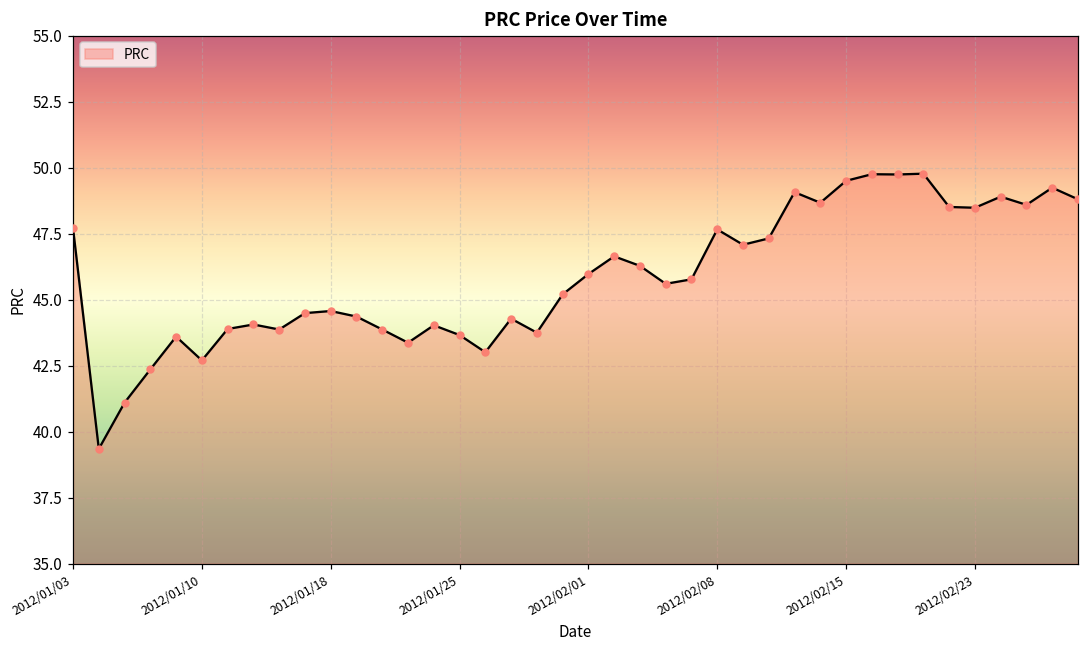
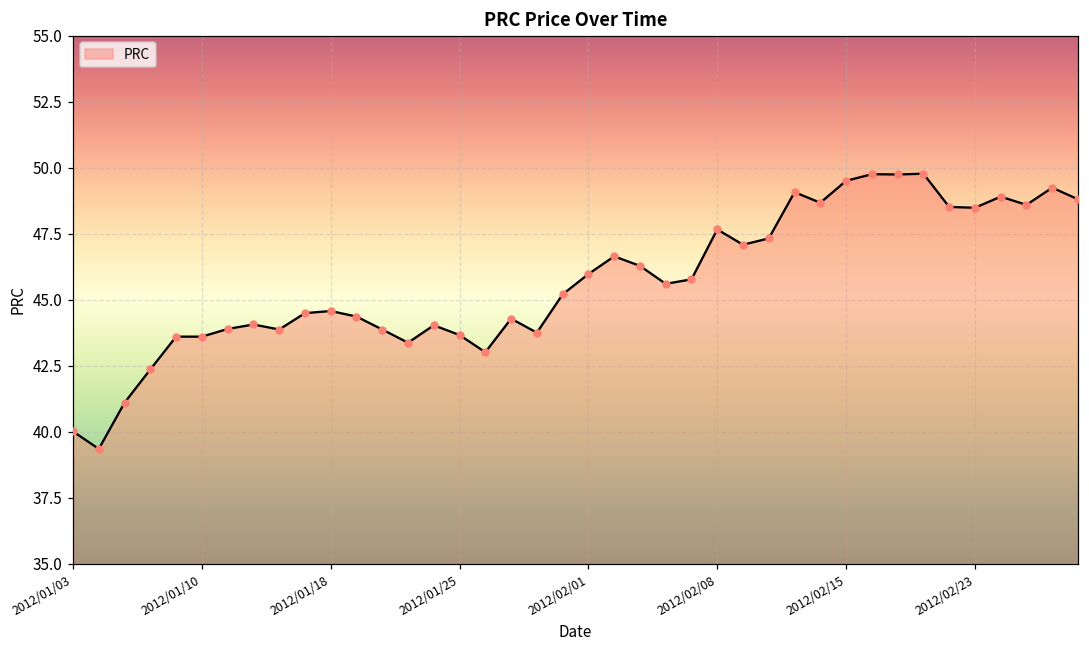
  {
-   "2012/01/03": 47.7,
-   "2012/01/10": 42.7,
+   "2012/01/03": 40.0,
+   "2012/01/10": 43.6,
    "2012/01/18": 44.6,
    "2012/01/25": 43.7,
    "2012/02/01": 46.0,
    "2012/02/08": 47.7,
    "2012/02/15": 49.5,
    "2012/02/23": 48.5
  }
